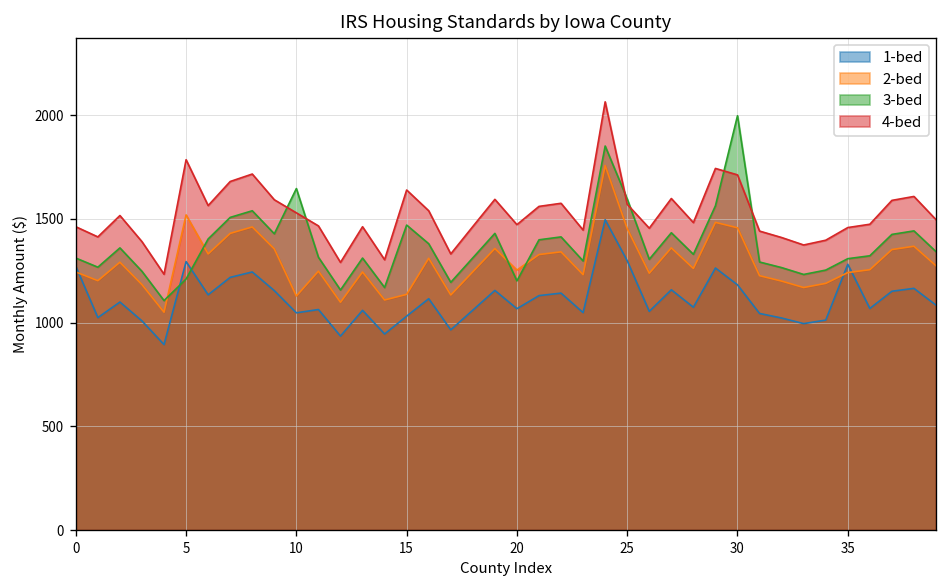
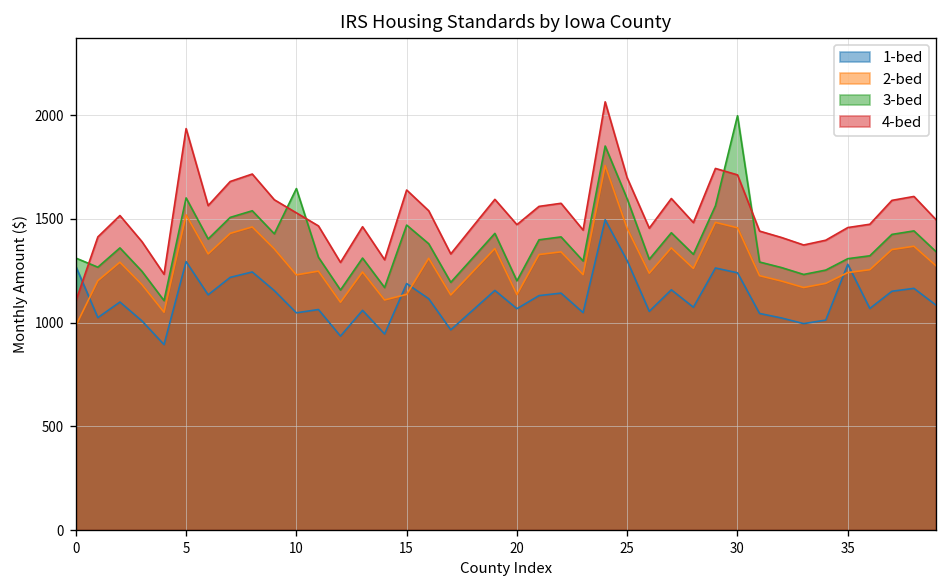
  {
    "1-bed": {
      "0": 1270,
      "5": 1290,
      "10": 1050,
-     "15": 1030,
+     "15": 1190,
      "20": 1070,
      "25": 1300,
-     "30": 1180,
+     "30": 1240,
      "35": 1280
    },
    "2-bed": {
-     "0": 1240,
+     "0": 990,
      "5": 1520,
-     "10": 1130,
+     "10": 1230,
      "15": 1140,
-     "20": 1250,
+     "20": 1140,
      "25": 1450,
      "30": 1460,
      "35": 1240
    },
    "3-bed": {
      "0": 1310,
-     "5": 1210,
+     "5": 1600,
      "10": 1650,
      "15": 1470,
      "20": 1200,
      "25": 1600,
      "30": 2000,
      "35": 1310
    },
    "4-bed": {
-     "0": 1460,
-     "5": 1790,
+     "0": 1100,
+     "5": 1940,
      "10": 1530,
      "15": 1640,
      "20": 1470,
-     "25": 1570,
+     "25": 1700,
      "30": 1710,
      "35": 1460
    }
  }
